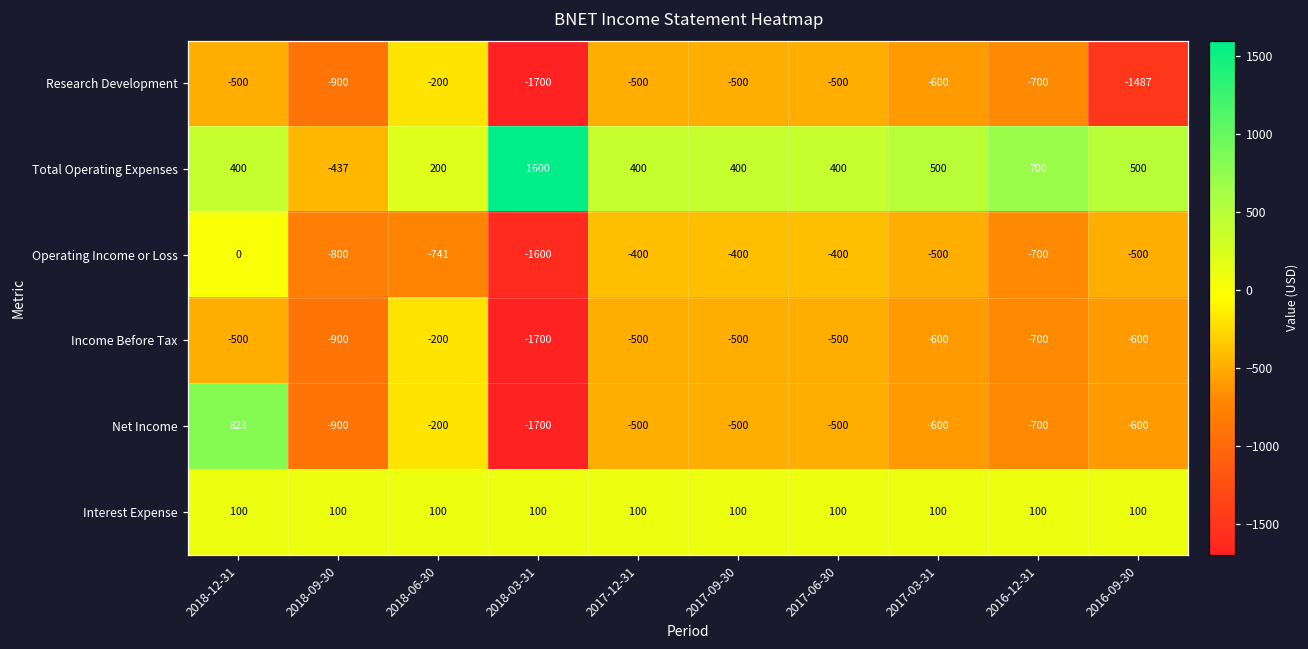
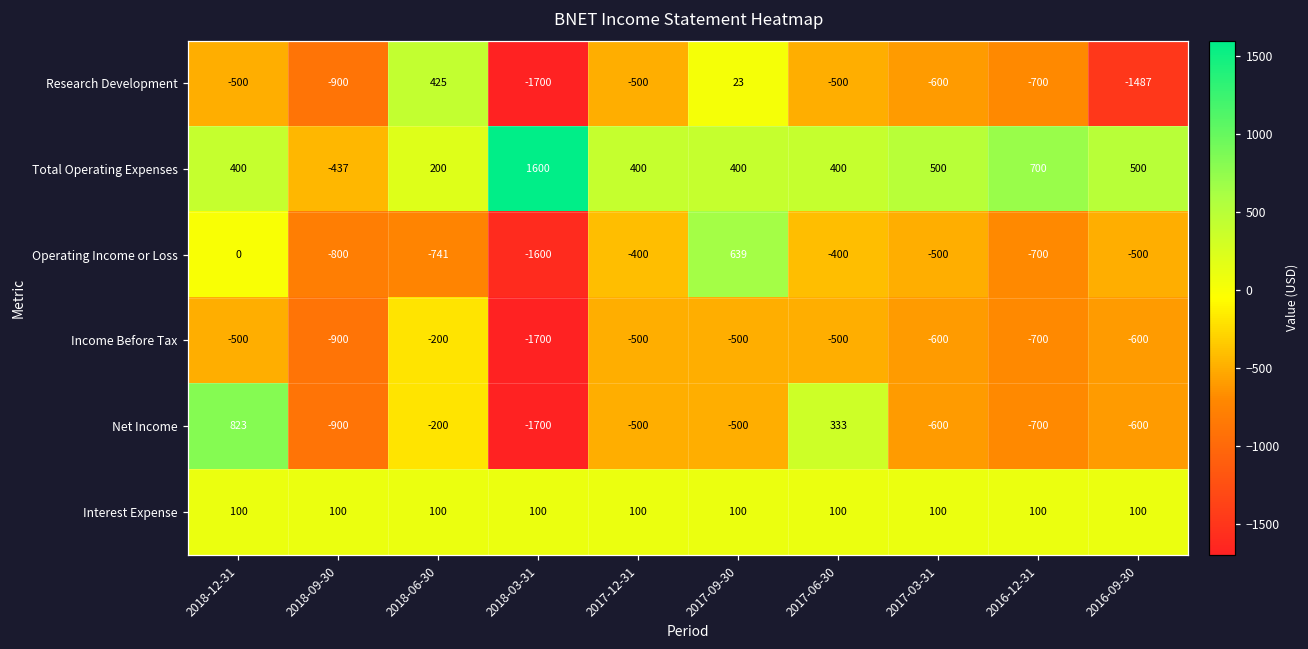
  {
    "Research Development": {
      "2018-12-31": -500,
      "2018-09-30": -900,
-     "2018-06-30": -200,
+     "2018-06-30": 425,
      "2018-03-31": -1700,
      "2017-12-31": -500,
-     "2017-09-30": -500,
+     "2017-09-30": 23,
      "2017-06-30": -500,
      "2017-03-31": -600,
      "2016-12-31": -700,
      "2016-09-30": -1487
    },
    "Total Operating Expenses": {
      "2018-12-31": 400,
      "2018-09-30": -437,
      "2018-06-30": 200,
      "2018-03-31": 1600,
      "2017-12-31": 400,
      "2017-09-30": 400,
      "2017-06-30": 400,
      "2017-03-31": 500,
      "2016-12-31": 700,
      "2016-09-30": 500
    },
    "Operating Income or Loss": {
      "2018-12-31": 0,
      "2018-09-30": -800,
      "2018-06-30": -741,
      "2018-03-31": -1600,
      "2017-12-31": -400,
-     "2017-09-30": -400,
+     "2017-09-30": 639,
      "2017-06-30": -400,
      "2017-03-31": -500,
      "2016-12-31": -700,
      "2016-09-30": -500
    },
    "Income Before Tax": {
      "2018-12-31": -500,
      "2018-09-30": -900,
      "2018-06-30": -200,
      "2018-03-31": -1700,
      "2017-12-31": -500,
      "2017-09-30": -500,
      "2017-06-30": -500,
      "2017-03-31": -600,
      "2016-12-31": -700,
      "2016-09-30": -600
    },
    "Net Income": {
      "2018-12-31": 823,
      "2018-09-30": -900,
      "2018-06-30": -200,
      "2018-03-31": -1700,
      "2017-12-31": -500,
      "2017-09-30": -500,
-     "2017-06-30": -500,
+     "2017-06-30": 333,
      "2017-03-31": -600,
      "2016-12-31": -700,
      "2016-09-30": -600
    },
    "Interest Expense": {
      "2018-12-31": 100,
      "2018-09-30": 100,
      "2018-06-30": 100,
      "2018-03-31": 100,
      "2017-12-31": 100,
      "2017-09-30": 100,
      "2017-06-30": 100,
      "2017-03-31": 100,
      "2016-12-31": 100,
      "2016-09-30": 100
    }
  }
